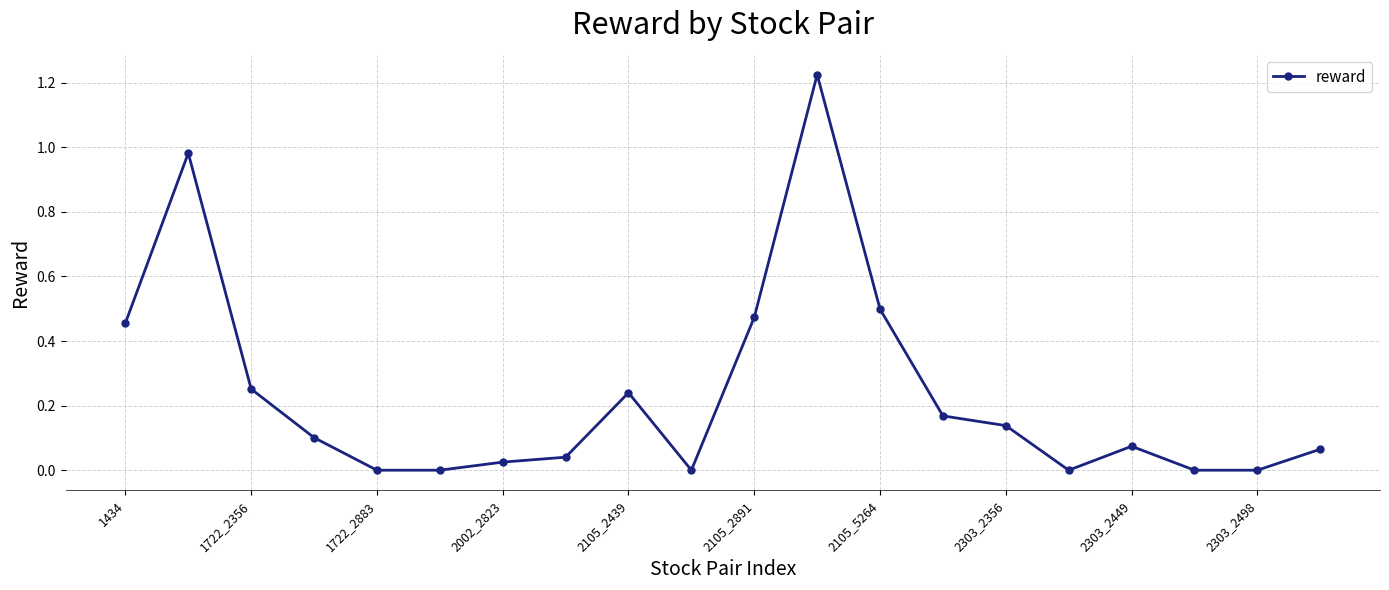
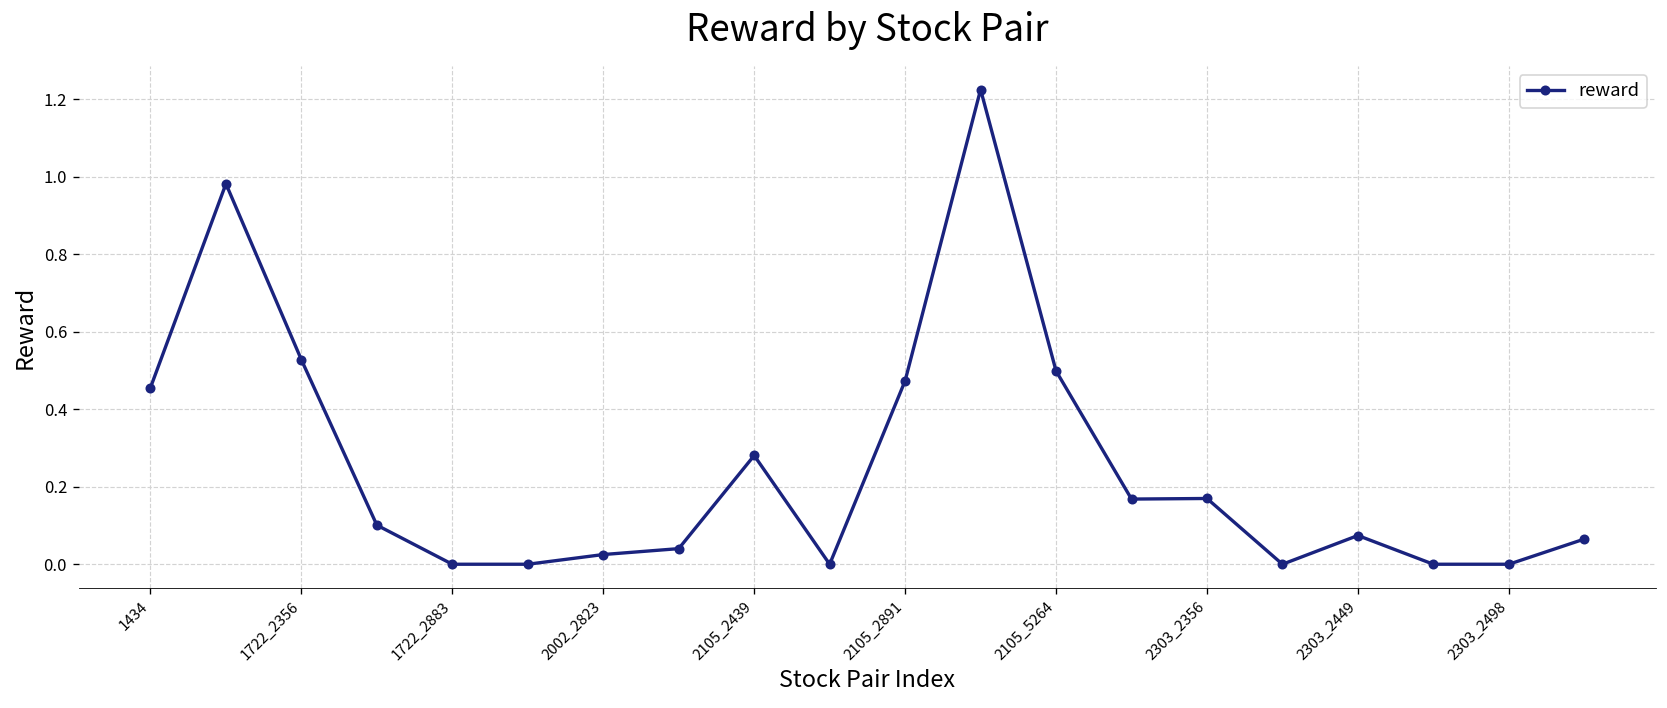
  {
    "1434": 0.46,
-   "1722_2356": 0.25,
+   "1722_2356": 0.53,
    "1722_2883": 0.00,
    "2002_2823": 0.03,
-   "2105_2439": 0.24,
+   "2105_2439": 0.28,
    "2105_2891": 0.47,
    "2105_5264": 0.50,
-   "2303_2356": 0.14,
+   "2303_2356": 0.17,
    "2303_2449": 0.07,
    "2303_2498": 0.00
  }
